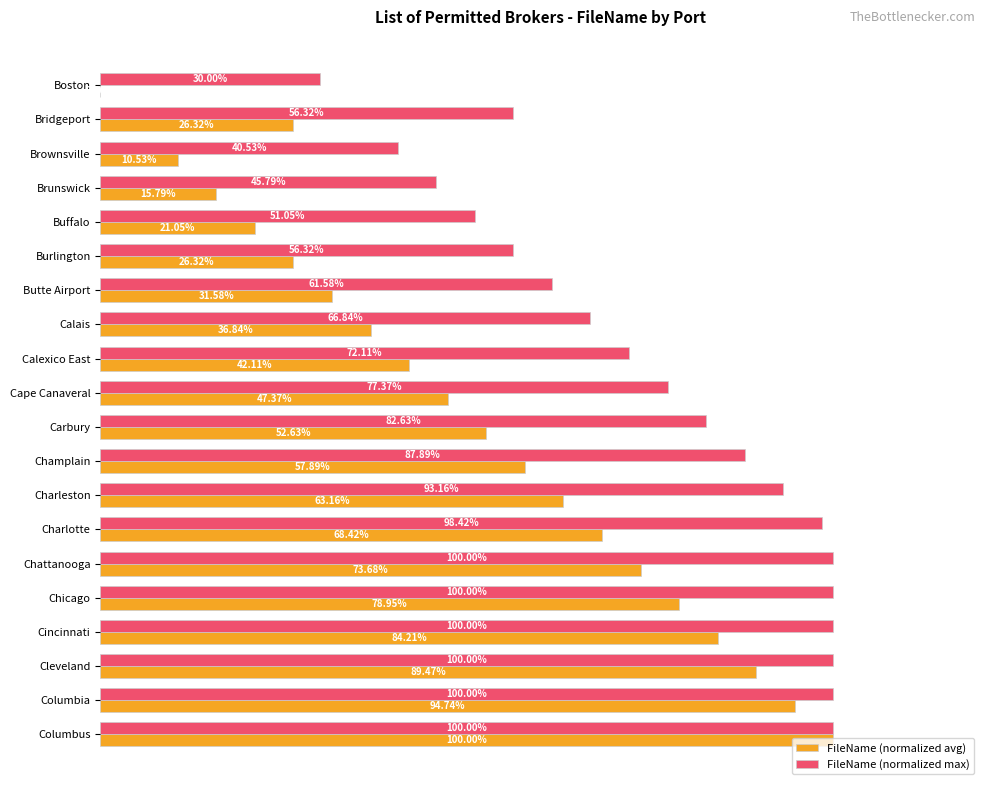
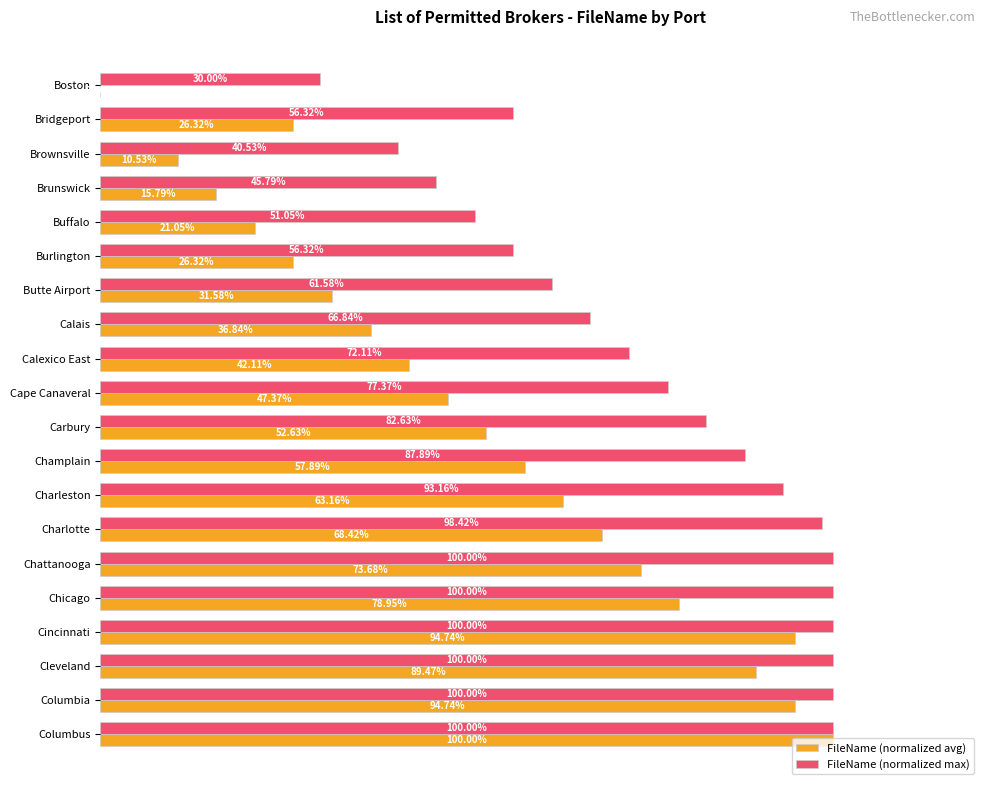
  {
    "FileName (normalized avg)": {
      "Bridgeport": "26.32%",
      "Brownsville": "10.53%",
      "Brunswick": "15.79%",
      "Buffalo": "21.05%",
      "Burlington": "26.32%",
      "Butte Airport": "31.58%",
      "Calais": "36.84%",
      "Calexico East": "42.11%",
      "Cape Canaveral": "47.37%",
      "Carbury": "52.63%",
      "Champlain": "57.89%",
      "Charleston": "63.16%",
      "Charlotte": "68.42%",
      "Chattanooga": "73.68%",
      "Chicago": "78.95%",
-     "Cincinnati": "84.21%",
+     "Cincinnati": "94.74%",
      "Cleveland": "89.47%",
      "Columbia": "94.74%"
    },
    "FileName (normalized max)": {
      "Boston": "30.00%",
      "Bridgeport": "56.32%",
      "Brownsville": "40.53%",
      "Brunswick": "45.79%",
      "Buffalo": "51.05%",
      "Burlington": "56.32%",
      "Butte Airport": "61.58%",
      "Calais": "66.84%",
      "Calexico East": "72.11%",
      "Cape Canaveral": "77.37%",
      "Carbury": "82.63%",
      "Champlain": "87.89%",
      "Charleston": "93.16%",
      "Charlotte": "98.42%",
      "Chattanooga": "100.00%",
      "Chicago": "100.00%",
      "Cincinnati": "100.00%",
      "Cleveland": "100.00%",
      "Columbia": "100.00%",
      "Columbus": "100.00%"
    }
  }
